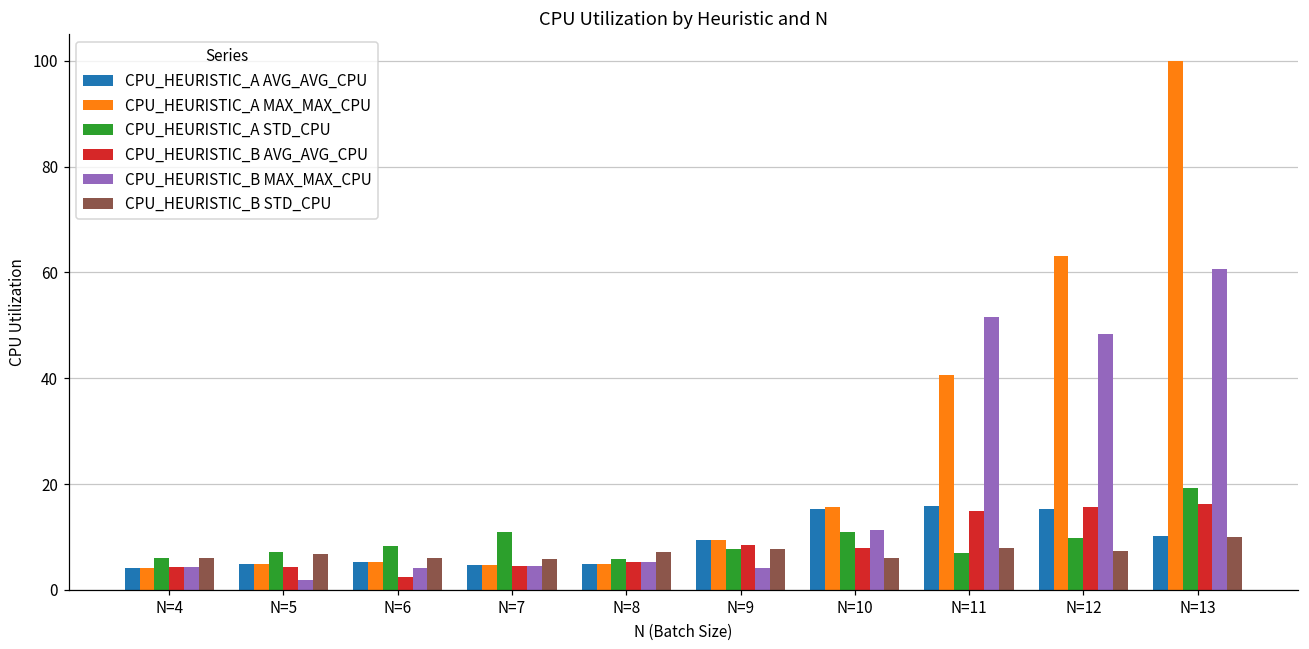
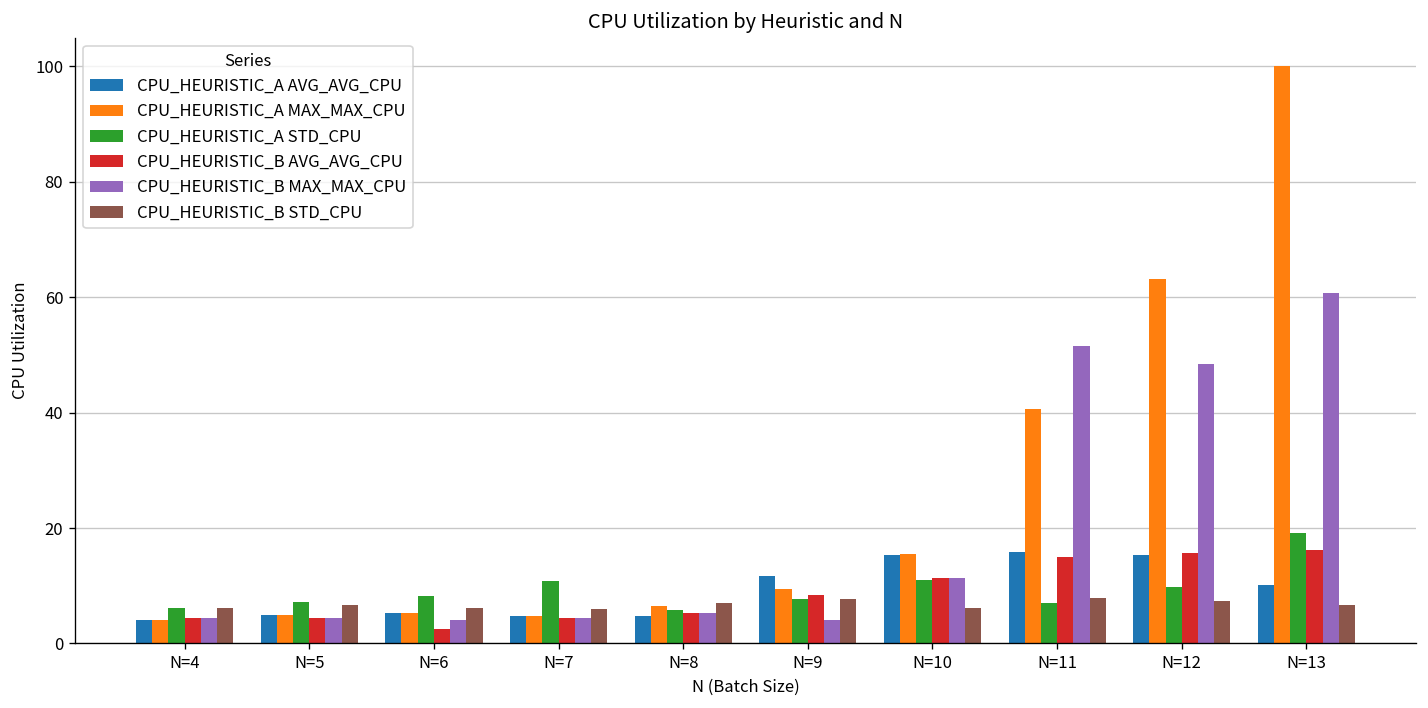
  {
    "CPU_HEURISTIC_A AVG_AVG_CPU": {
      "N=4": 4,
      "N=5": 5,
      "N=6": 5,
      "N=7": 5,
      "N=8": 5,
-     "N=9": 9,
+     "N=9": 12,
      "N=10": 15,
      "N=11": 16,
      "N=12": 15,
      "N=13": 10
    },
    "CPU_HEURISTIC_A MAX_MAX_CPU": {
      "N=4": 4,
      "N=5": 5,
      "N=6": 5,
      "N=7": 5,
-     "N=8": 5,
+     "N=8": 7,
      "N=9": 9,
      "N=10": 16,
      "N=11": 41,
      "N=12": 63,
      "N=13": 100
    },
    "CPU_HEURISTIC_A STD_CPU": {
      "N=4": 6,
      "N=5": 7,
      "N=6": 8,
      "N=7": 11,
      "N=8": 6,
      "N=9": 8,
      "N=10": 11,
      "N=11": 7,
      "N=12": 10,
      "N=13": 19
    },
    "CPU_HEURISTIC_B AVG_AVG_CPU": {
      "N=4": 4,
      "N=5": 4,
      "N=6": 2,
      "N=7": 4,
      "N=8": 5,
      "N=9": 8,
-     "N=10": 8,
+     "N=10": 11,
      "N=11": 15,
      "N=12": 16,
      "N=13": 16
    },
    "CPU_HEURISTIC_B MAX_MAX_CPU": {
      "N=4": 4,
-     "N=5": 2,
+     "N=5": 4,
      "N=6": 4,
      "N=7": 4,
      "N=8": 5,
      "N=9": 4,
      "N=10": 11,
      "N=11": 52,
      "N=12": 48,
      "N=13": 61
    },
    "CPU_HEURISTIC_B STD_CPU": {
      "N=4": 6,
      "N=5": 7,
      "N=6": 6,
      "N=7": 6,
      "N=8": 7,
      "N=9": 8,
      "N=10": 6,
      "N=11": 8,
      "N=12": 7,
-     "N=13": 10
+     "N=13": 7
    }
  }
